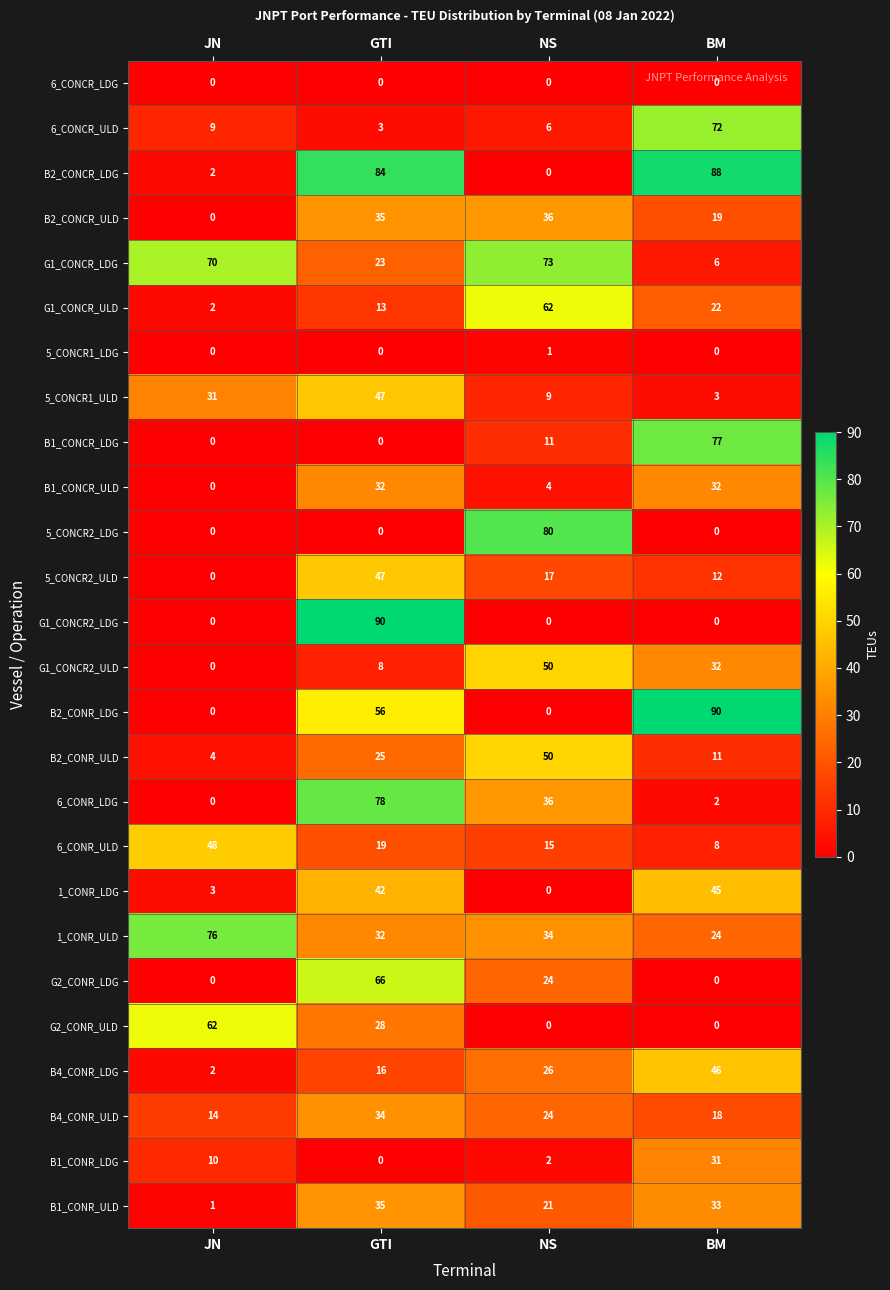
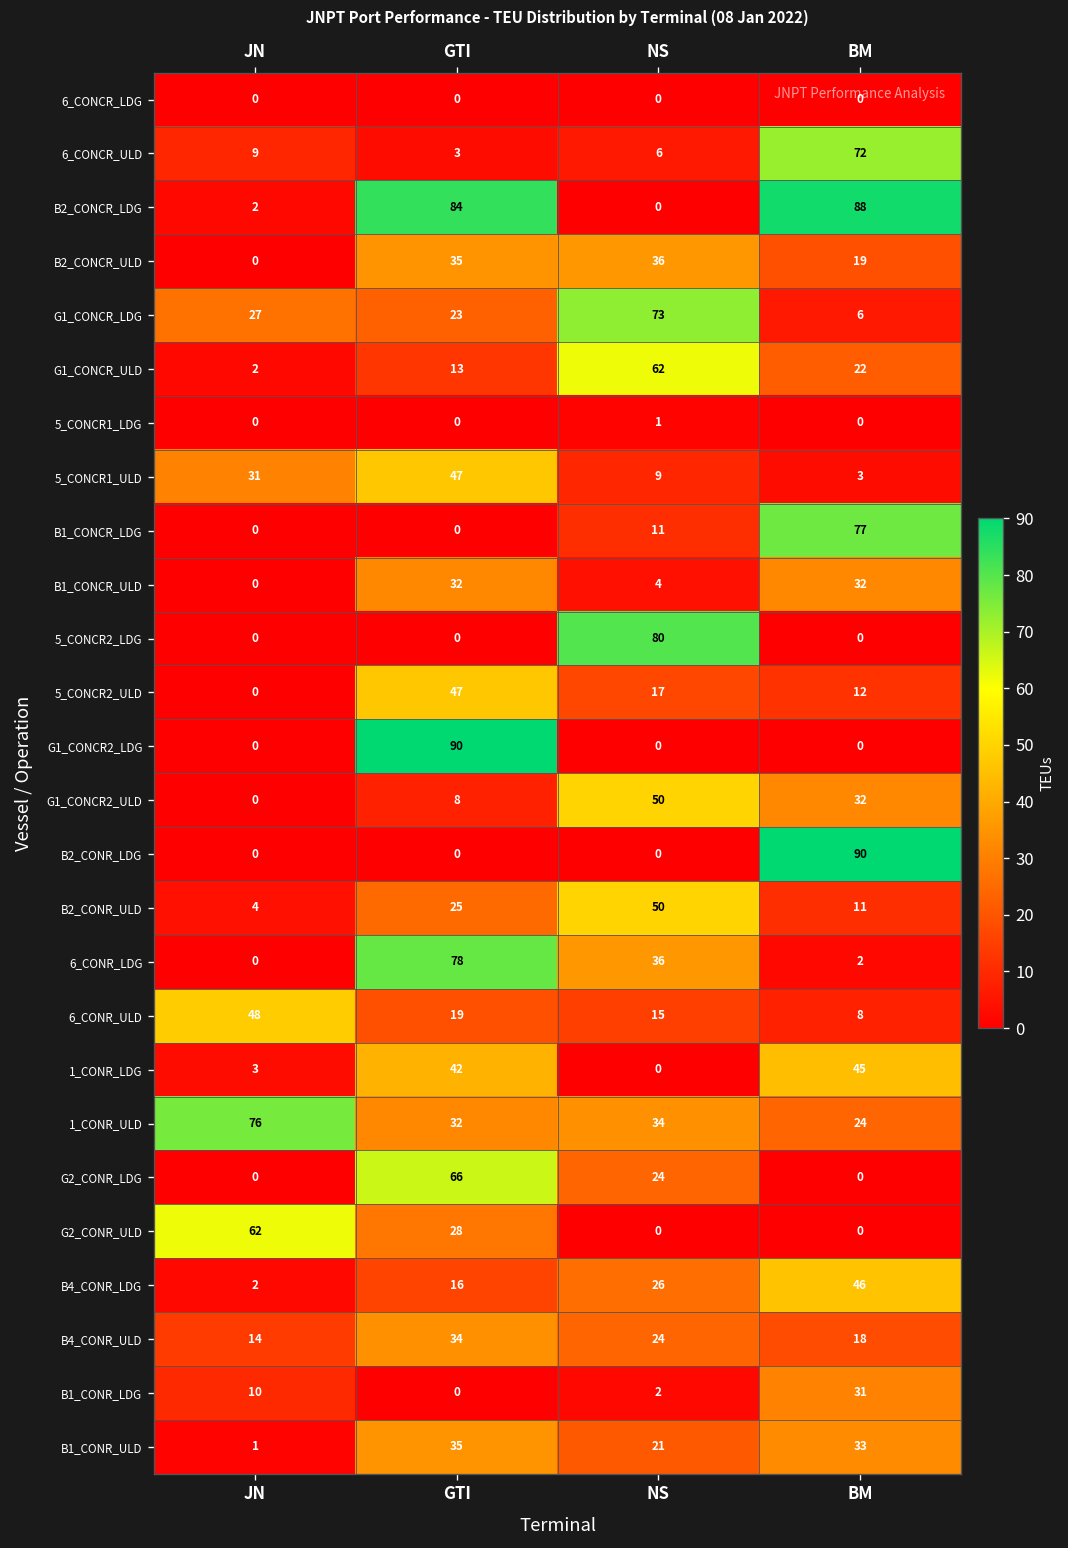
  {
    "6_CONCR_LDG": {
      "JN": 0,
      "GTI": 0,
      "NS": 0
    },
    "6_CONCR_ULD": {
      "JN": 9,
      "GTI": 3,
      "NS": 6,
      "BM": 72
    },
    "B2_CONCR_LDG": {
      "JN": 2,
      "GTI": 84,
      "NS": 0,
      "BM": 88
    },
    "B2_CONCR_ULD": {
      "JN": 0,
      "GTI": 35,
      "NS": 36,
      "BM": 19
    },
    "G1_CONCR_LDG": {
-     "JN": 70,
+     "JN": 27,
      "GTI": 23,
      "NS": 73,
      "BM": 6
    },
    "G1_CONCR_ULD": {
      "JN": 2,
      "GTI": 13,
      "NS": 62,
      "BM": 22
    },
    "5_CONCR1_LDG": {
      "JN": 0,
      "GTI": 0,
      "NS": 1,
      "BM": 0
    },
    "5_CONCR1_ULD": {
      "JN": 31,
      "GTI": 47,
      "NS": 9,
      "BM": 3
    },
    "B1_CONCR_LDG": {
      "JN": 0,
      "GTI": 0,
      "NS": 11,
      "BM": 77
    },
    "B1_CONCR_ULD": {
      "JN": 0,
      "GTI": 32,
      "NS": 4,
      "BM": 32
    },
    "5_CONCR2_LDG": {
      "JN": 0,
      "GTI": 0,
      "NS": 80,
      "BM": 0
    },
    "5_CONCR2_ULD": {
      "JN": 0,
      "GTI": 47,
      "NS": 17,
      "BM": 12
    },
    "G1_CONCR2_LDG": {
      "JN": 0,
      "GTI": 90,
      "NS": 0,
      "BM": 0
    },
    "G1_CONCR2_ULD": {
      "JN": 0,
      "GTI": 8,
      "NS": 50,
      "BM": 32
    },
    "B2_CONR_LDG": {
      "JN": 0,
-     "GTI": 56,
+     "GTI": 0,
      "NS": 0,
      "BM": 90
    },
    "B2_CONR_ULD": {
      "JN": 4,
      "GTI": 25,
      "NS": 50,
      "BM": 11
    },
    "6_CONR_LDG": {
      "JN": 0,
      "GTI": 78,
      "NS": 36,
      "BM": 2
    },
    "6_CONR_ULD": {
      "JN": 48,
      "GTI": 19,
      "NS": 15,
      "BM": 8
    },
    "1_CONR_LDG": {
      "JN": 3,
      "GTI": 42,
      "NS": 0,
      "BM": 45
    },
    "1_CONR_ULD": {
      "JN": 76,
      "GTI": 32,
      "NS": 34,
      "BM": 24
    },
    "G2_CONR_LDG": {
      "JN": 0,
      "GTI": 66,
      "NS": 24,
      "BM": 0
    },
    "G2_CONR_ULD": {
      "JN": 62,
      "GTI": 28,
      "NS": 0,
      "BM": 0
    },
    "B4_CONR_LDG": {
      "JN": 2,
      "GTI": 16,
      "NS": 26,
      "BM": 46
    },
    "B4_CONR_ULD": {
      "JN": 14,
      "GTI": 34,
      "NS": 24,
      "BM": 18
    },
    "B1_CONR_LDG": {
      "JN": 10,
      "GTI": 0,
      "NS": 2,
      "BM": 31
    },
    "B1_CONR_ULD": {
      "JN": 1,
      "GTI": 35,
      "NS": 21,
      "BM": 33
    }
  }
